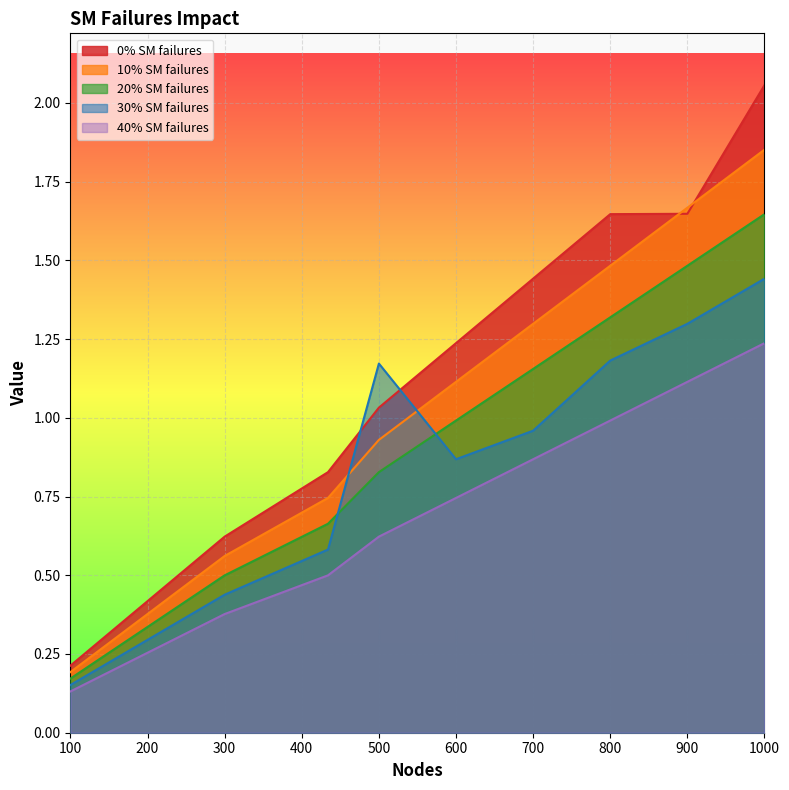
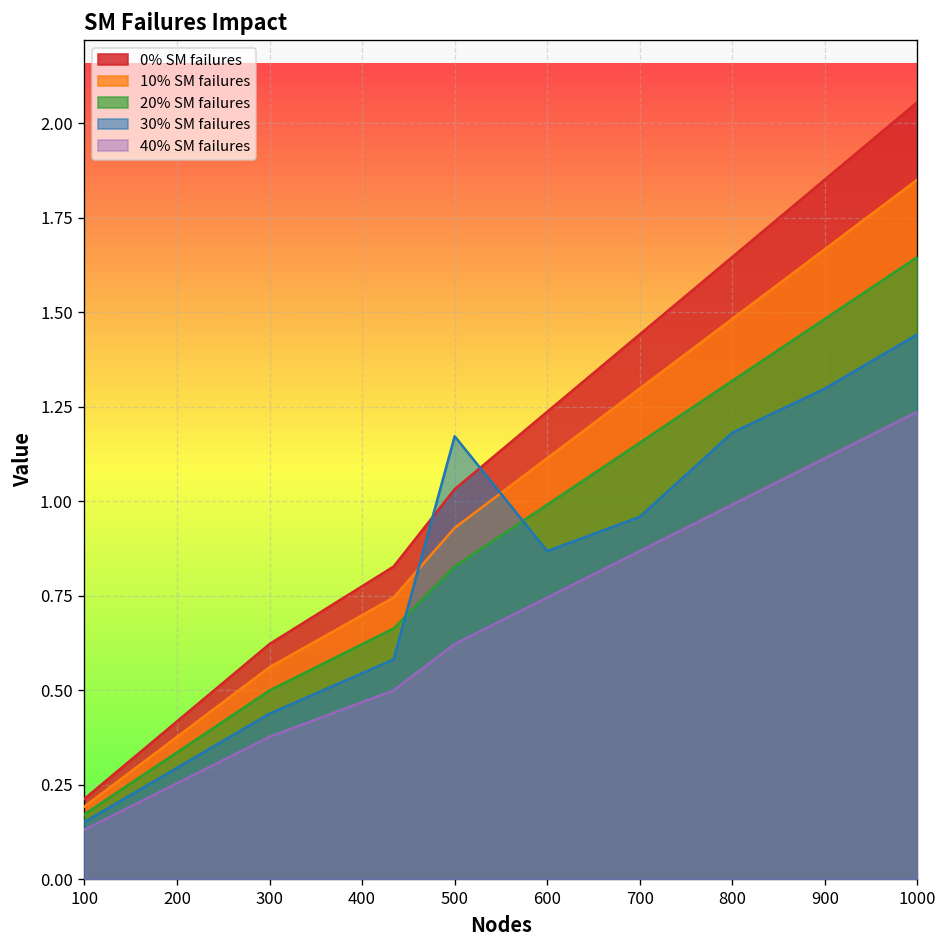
  {
    "0% SM failures": {
      "100": 0.21,
      "200": 0.42,
      "300": 0.62,
      "500": 1.03,
      "600": 1.24,
      "700": 1.44,
      "800": 1.65,
-     "900": 1.65,
+     "900": 1.85,
      "1000": 2.06
    },
    "10% SM failures": {
      "100": 0.19,
      "200": 0.38,
      "300": 0.56,
      "500": 0.93,
      "600": 1.11,
      "700": 1.30,
      "800": 1.48,
      "900": 1.67,
      "1000": 1.85
    },
    "20% SM failures": {
      "100": 0.17,
      "200": 0.34,
      "300": 0.50,
      "500": 0.83,
      "600": 0.99,
      "700": 1.16,
      "800": 1.32,
      "900": 1.48,
      "1000": 1.65
    },
    "30% SM failures": {
      "100": 0.15,
      "200": 0.29,
      "300": 0.44,
      "500": 1.17,
      "600": 0.87,
      "700": 0.96,
      "800": 1.18,
      "900": 1.30,
      "1000": 1.44
    },
    "40% SM failures": {
      "100": 0.13,
      "200": 0.25,
      "300": 0.38,
      "500": 0.62,
      "600": 0.75,
      "700": 0.87,
      "800": 0.99,
      "900": 1.11,
      "1000": 1.24
    }
  }
